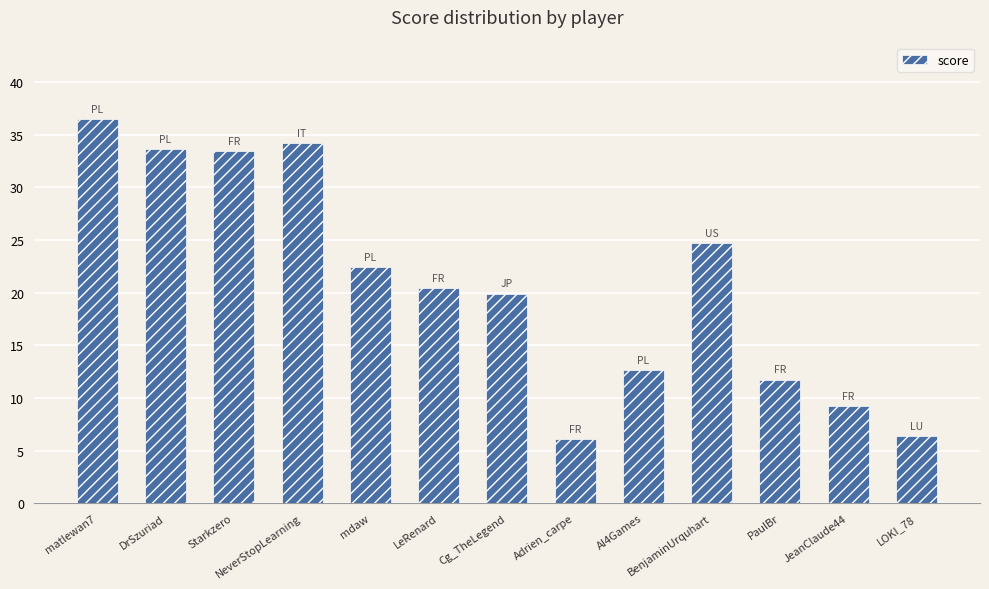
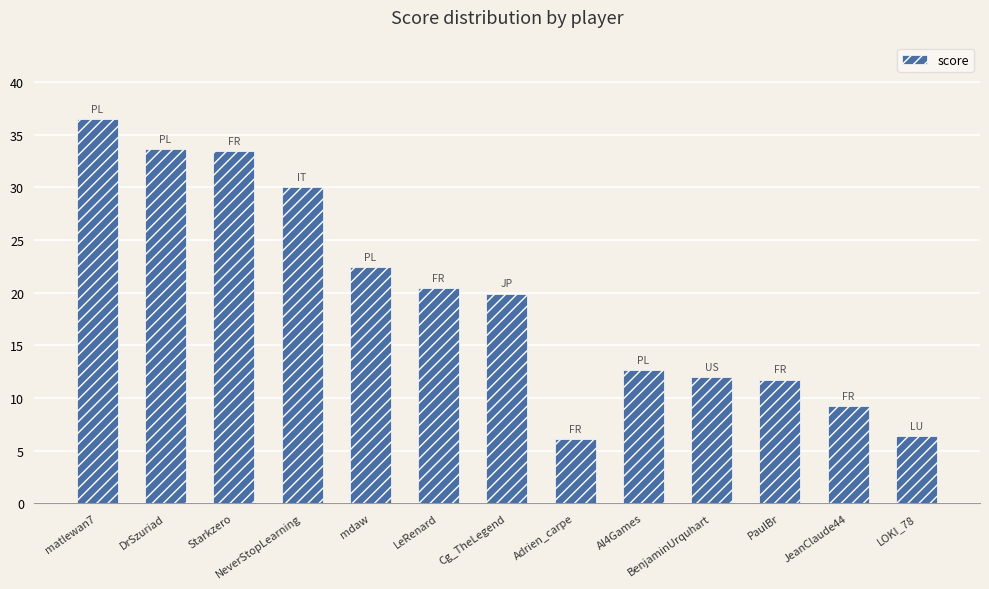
  {
    "matlewan7": 36.5,
    "DrSzuriad": 33.6,
    "Starkzero": 33.4,
-   "NeverStopLearning": 34.2,
+   "NeverStopLearning": 30.0,
    "mdaw": 22.4,
    "LeRenard": 20.4,
    "Cg_TheLegend": 19.9,
    "Adrien_carpe": 6.1,
    "AI4Games": 12.7,
-   "BenjaminUrquhart": 24.7,
+   "BenjaminUrquhart": 12.0,
    "PaulBr": 11.7,
    "JeanClaude44": 9.2,
    "LOKI_78": 6.3
  }
